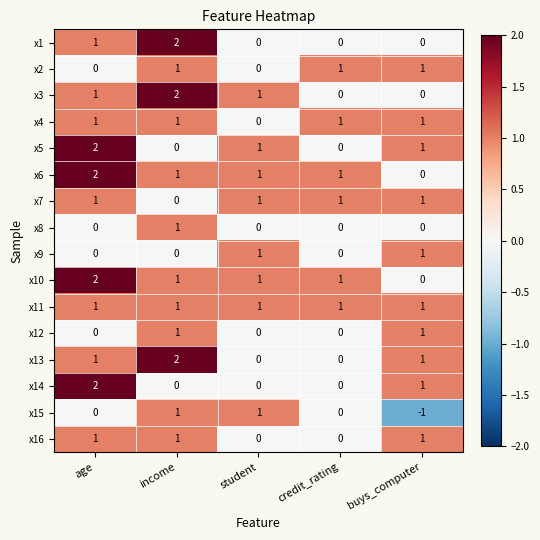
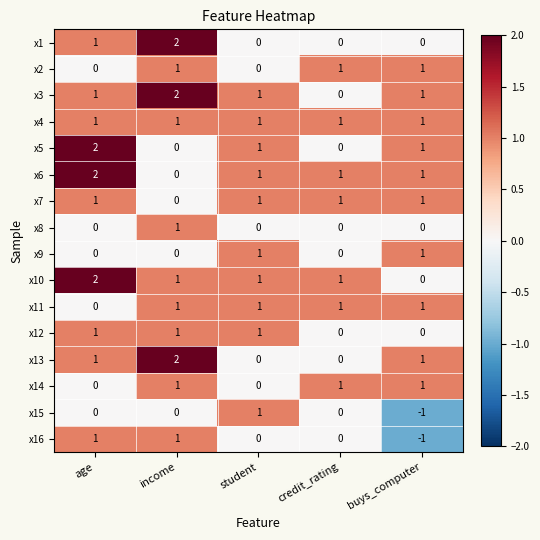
  {
    "x1": {
      "age": 1,
      "income": 2,
      "student": 0,
      "credit_rating": 0,
      "buys_computer": 0
    },
    "x2": {
      "age": 0,
      "income": 1,
      "student": 0,
      "credit_rating": 1,
      "buys_computer": 1
    },
    "x3": {
      "age": 1,
      "income": 2,
      "student": 1,
      "credit_rating": 0,
-     "buys_computer": 0
+     "buys_computer": 1
    },
    "x4": {
      "age": 1,
      "income": 1,
-     "student": 0,
+     "student": 1,
      "credit_rating": 1,
      "buys_computer": 1
    },
    "x5": {
      "age": 2,
      "income": 0,
      "student": 1,
      "credit_rating": 0,
      "buys_computer": 1
    },
    "x6": {
      "age": 2,
-     "income": 1,
+     "income": 0,
      "student": 1,
      "credit_rating": 1,
-     "buys_computer": 0
+     "buys_computer": 1
    },
    "x7": {
      "age": 1,
      "income": 0,
      "student": 1,
      "credit_rating": 1,
      "buys_computer": 1
    },
    "x8": {
      "age": 0,
      "income": 1,
      "student": 0,
      "credit_rating": 0,
      "buys_computer": 0
    },
    "x9": {
      "age": 0,
      "income": 0,
      "student": 1,
      "credit_rating": 0,
      "buys_computer": 1
    },
    "x10": {
      "age": 2,
      "income": 1,
      "student": 1,
      "credit_rating": 1,
      "buys_computer": 0
    },
    "x11": {
-     "age": 1,
+     "age": 0,
      "income": 1,
      "student": 1,
      "credit_rating": 1,
      "buys_computer": 1
    },
    "x12": {
-     "age": 0,
+     "age": 1,
      "income": 1,
-     "student": 0,
+     "student": 1,
      "credit_rating": 0,
-     "buys_computer": 1
+     "buys_computer": 0
    },
    "x13": {
      "age": 1,
      "income": 2,
      "student": 0,
      "credit_rating": 0,
      "buys_computer": 1
    },
    "x14": {
-     "age": 2,
-     "income": 0,
+     "age": 0,
+     "income": 1,
      "student": 0,
-     "credit_rating": 0,
+     "credit_rating": 1,
      "buys_computer": 1
    },
    "x15": {
      "age": 0,
-     "income": 1,
+     "income": 0,
      "student": 1,
      "credit_rating": 0,
      "buys_computer": -1
    },
    "x16": {
      "age": 1,
      "income": 1,
      "student": 0,
      "credit_rating": 0,
-     "buys_computer": 1
+     "buys_computer": -1
    }
  }
